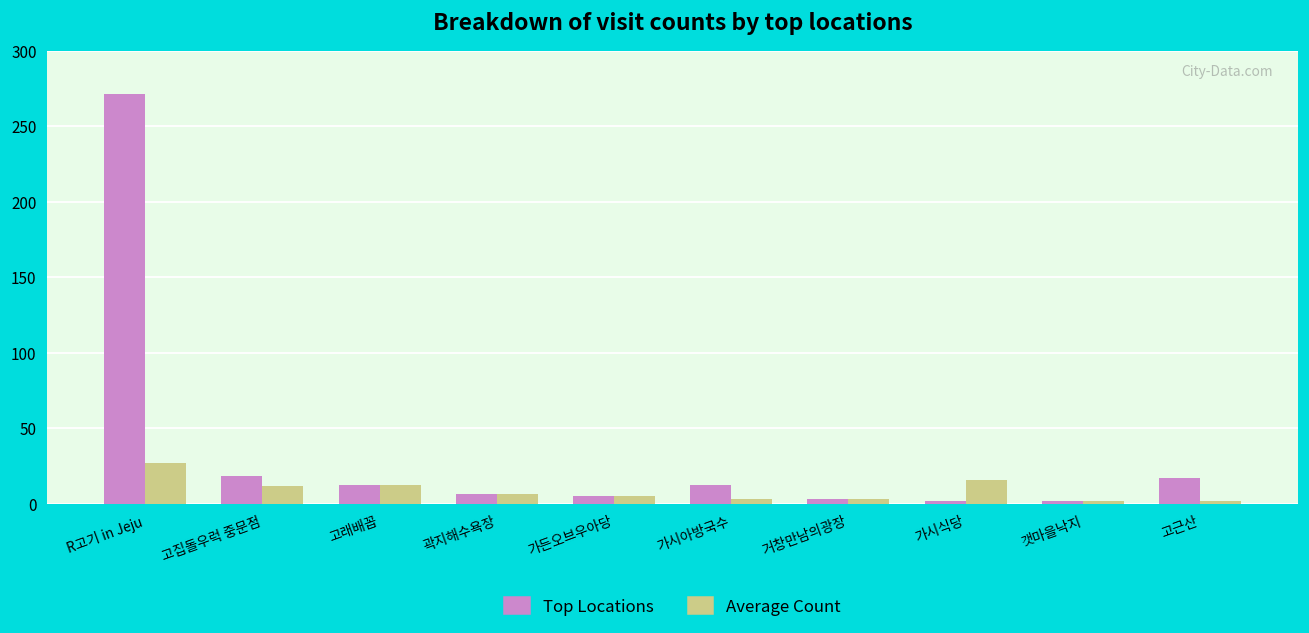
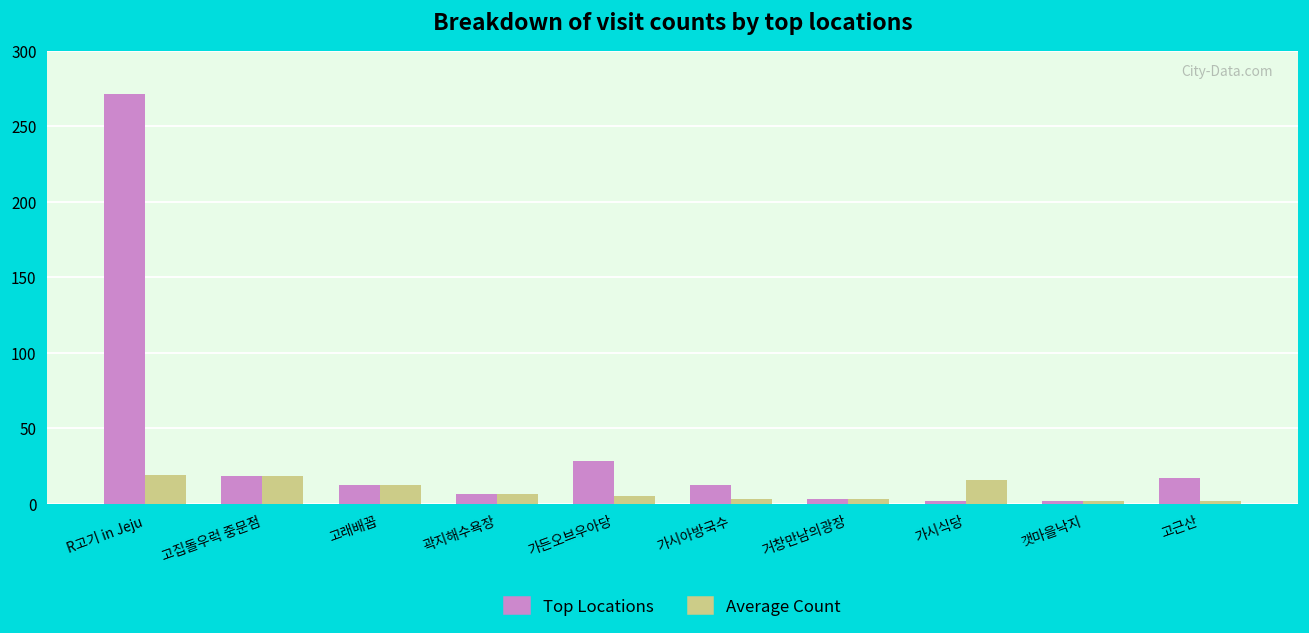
  {
    "Top Locations": {
      "R고기 in Jeju": 271,
      "고집돌우럭 중문점": 18,
      "고래배꼽": 12,
      "곽지해수욕장": 6,
-     "가든오브우아당": 5,
+     "가든오브우아당": 28,
      "가시아방국수": 12,
      "거창만남의광장": 3,
      "가시식당": 2,
      "갯마을낙지": 2,
      "고근산": 17
    },
    "Average Count": {
-     "R고기 in Jeju": 27,
-     "고집돌우럭 중문점": 11,
+     "R고기 in Jeju": 19,
+     "고집돌우럭 중문점": 18,
      "고래배꼽": 12,
      "곽지해수욕장": 6,
      "가든오브우아당": 5,
      "가시아방국수": 3,
      "거창만남의광장": 3,
      "가시식당": 16,
      "갯마을낙지": 2,
      "고근산": 2
    }
  }
